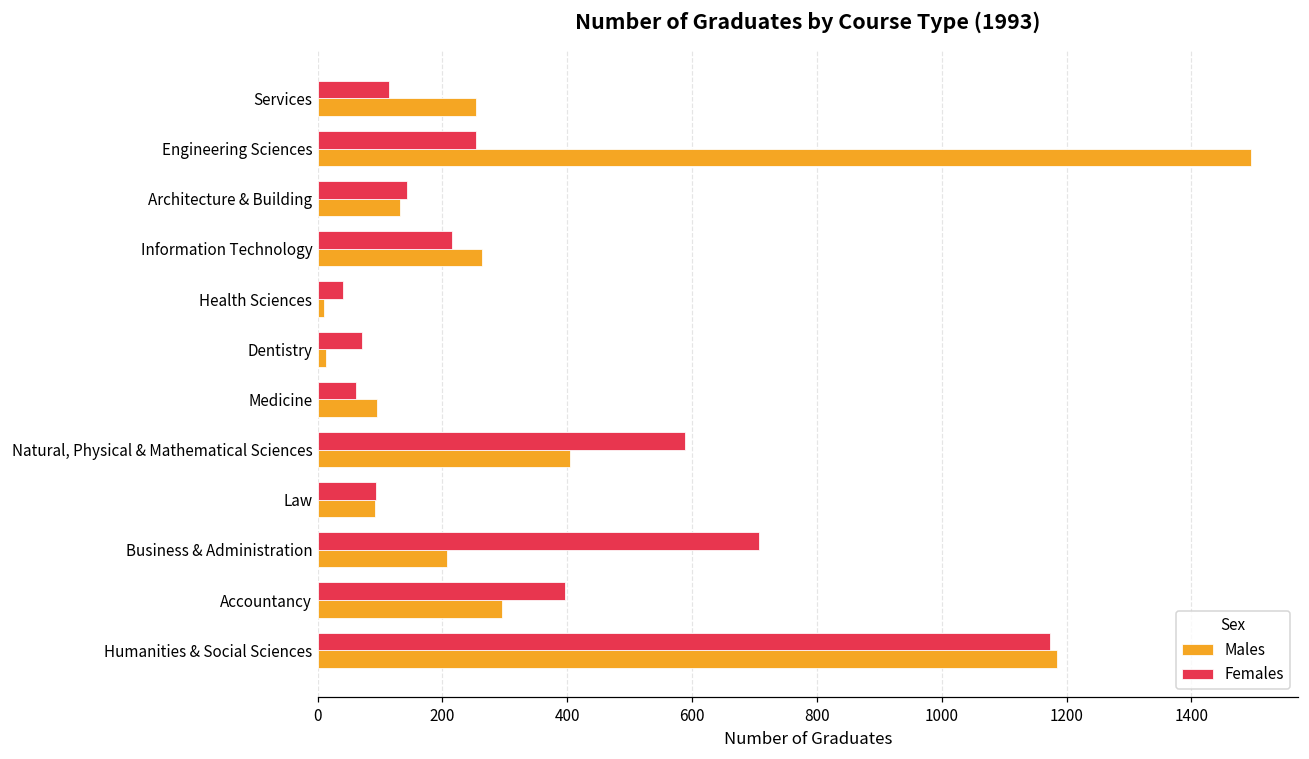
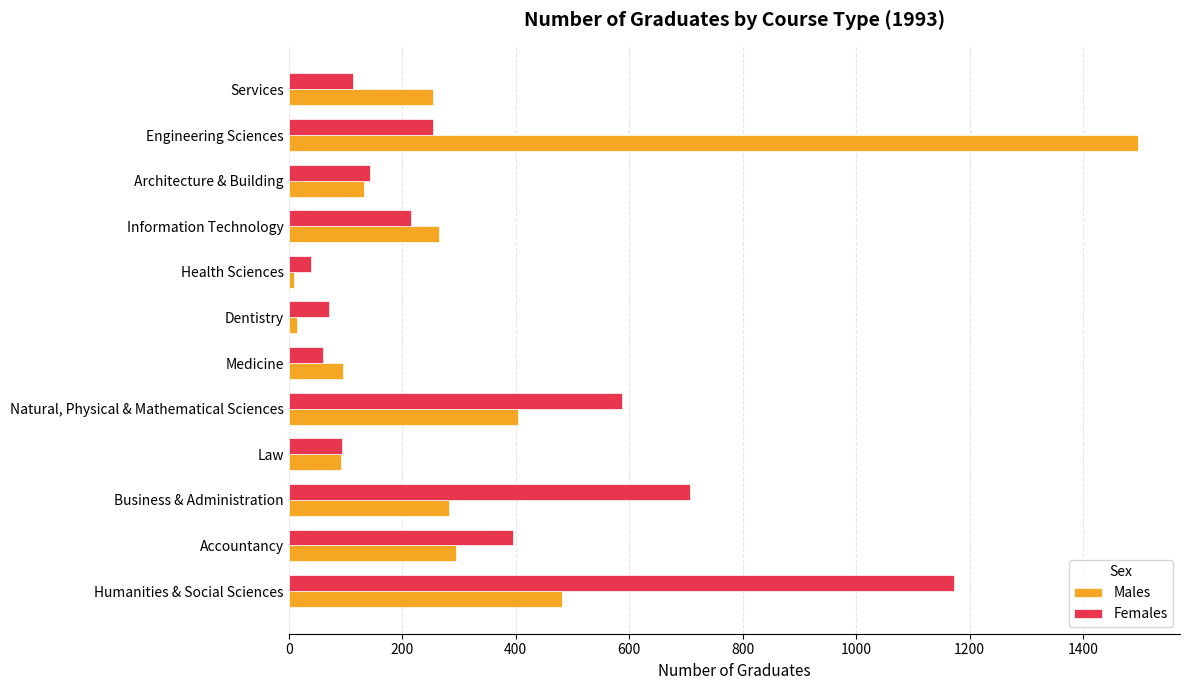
  {
    "Males": {
      "Services": 250,
      "Engineering Sciences": 1500,
      "Architecture & Building": 130,
      "Information Technology": 260,
      "Health Sciences": 10,
      "Dentistry": 10,
      "Medicine": 100,
      "Natural, Physical & Mathematical Sciences": 400,
      "Law": 90,
-     "Business & Administration": 210,
+     "Business & Administration": 280,
      "Accountancy": 300,
-     "Humanities & Social Sciences": 1190
+     "Humanities & Social Sciences": 480
    },
    "Females": {
      "Services": 110,
      "Engineering Sciences": 250,
      "Architecture & Building": 140,
      "Information Technology": 220,
      "Health Sciences": 40,
      "Dentistry": 70,
      "Medicine": 60,
      "Natural, Physical & Mathematical Sciences": 590,
      "Law": 90,
      "Business & Administration": 710,
      "Accountancy": 400,
      "Humanities & Social Sciences": 1170
    }
  }
